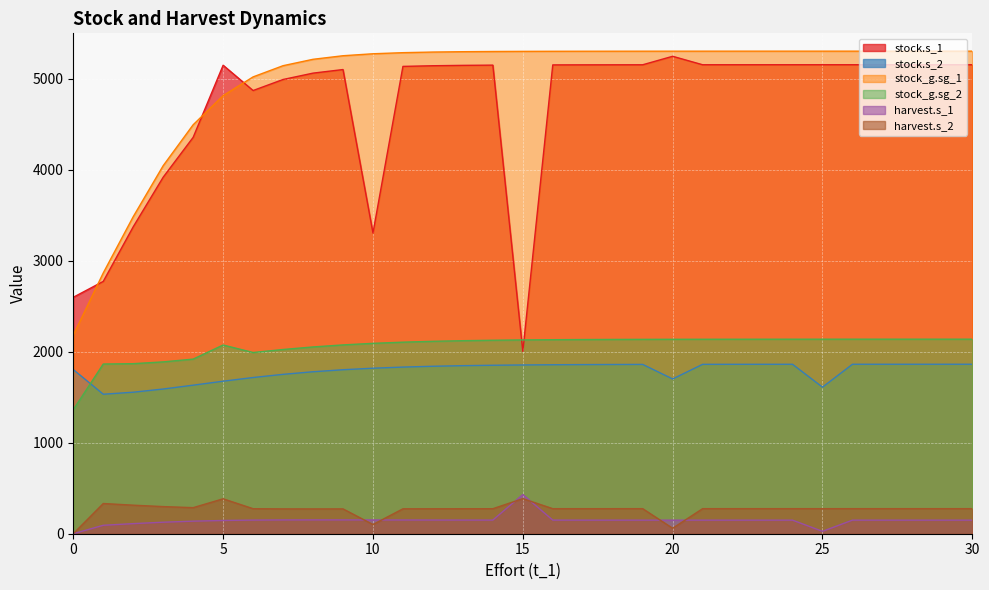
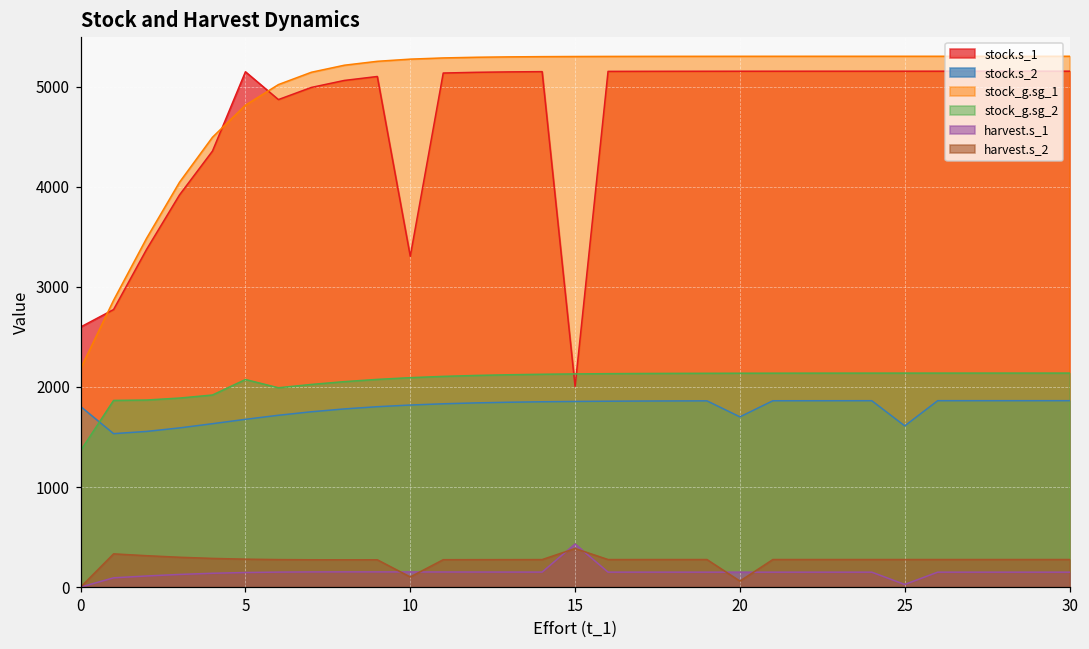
  {
    "stock.s_1": {
      "0": 2600,
      "5": 5100,
      "10": 3300,
      "15": 2000,
-     "20": 5250,
+     "20": 5150,
      "25": 5200,
      "30": 5200
    },
    "stock.s_2": {
      "0": 1800,
      "5": 1700,
      "10": 1800,
      "15": 1900,
      "20": 1700,
      "25": 1600,
      "30": 1900
    },
    "stock_g.sg_1": {
      "0": 2200,
      "5": 4800,
      "10": 5300,
      "15": 5300,
      "20": 5300,
      "25": 5300,
      "30": 5300
    },
    "stock_g.sg_2": {
      "0": 1400,
      "5": 2100,
      "10": 2100,
      "15": 2100,
      "20": 2100,
      "25": 2100,
      "30": 2100
    },
    "harvest.s_1": {
      "5": 100,
      "10": 200,
      "15": 400,
      "20": 100,
      "25": 0,
      "30": 100
    },
    "harvest.s_2": {
-     "5": 400,
+     "5": 300,
      "10": 100,
      "15": 400,
      "20": 100,
      "25": 300,
      "30": 300
    }
  }
